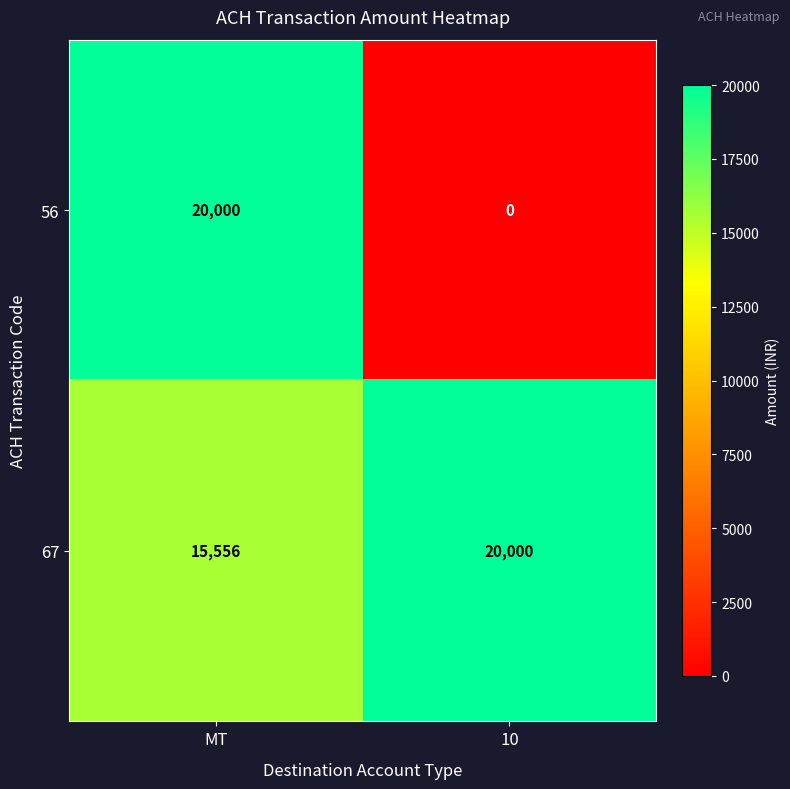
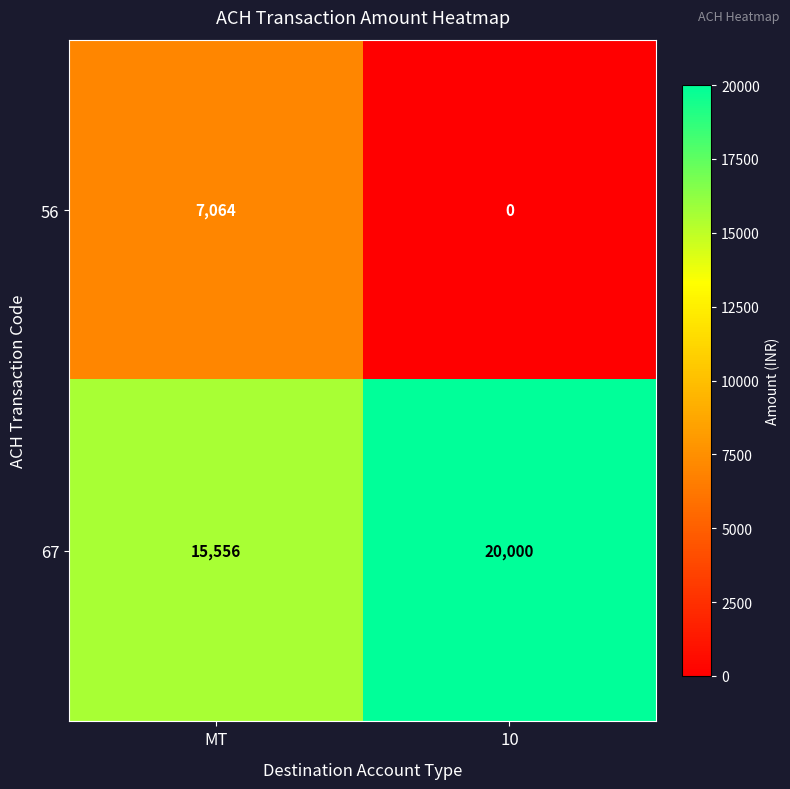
  {
    "56": {
-     "MT": "20,000",
+     "MT": "7,064",
      "10": "0"
    },
    "67": {
      "MT": "15,556",
      "10": "20,000"
    }
  }
